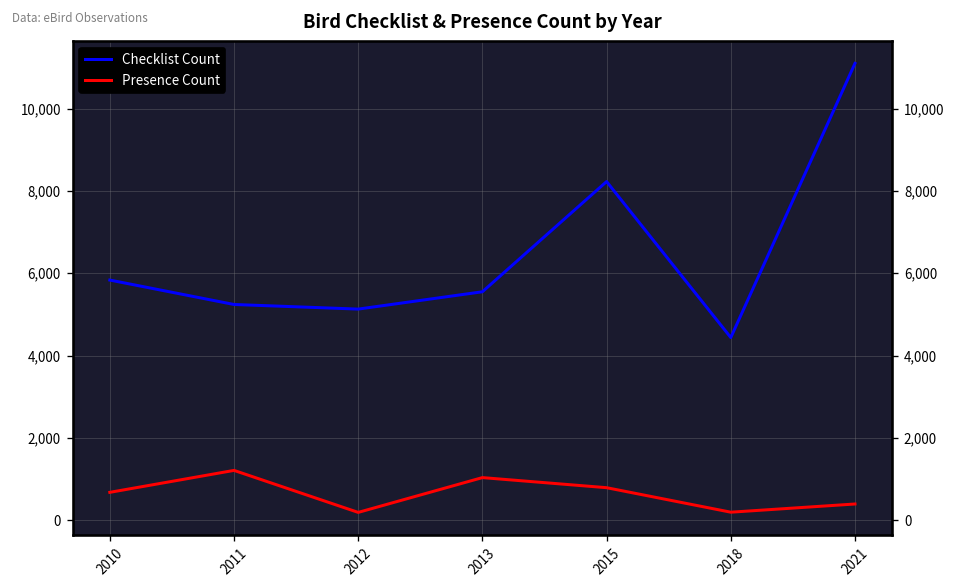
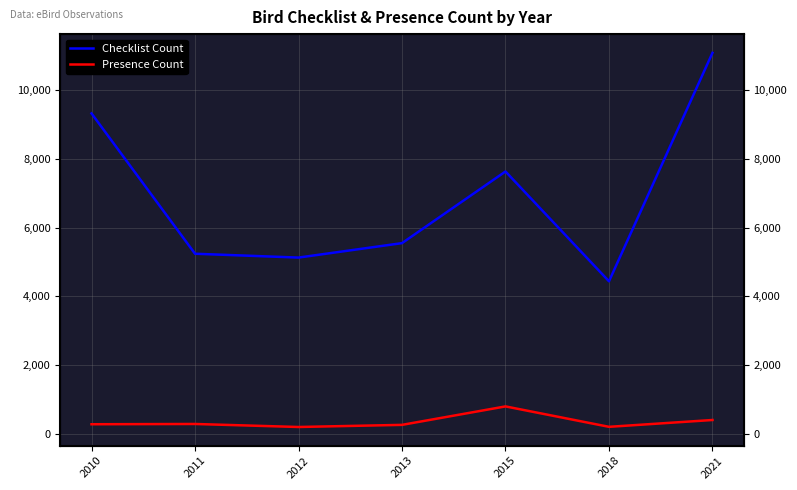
  {
    "Checklist Count": {
-     "2010": "5,800",
+     "2010": "9,300",
      "2011": "5,200",
      "2012": "5,100",
      "2013": "5,600",
-     "2015": "8,200",
+     "2015": "7,600",
      "2018": "4,400",
      "2021": "11,100"
    },
    "Presence Count": {
-     "2010": "700",
-     "2011": "1,200",
+     "2010": "300",
+     "2011": "300",
      "2012": "200",
-     "2013": "1,000",
+     "2013": "300",
      "2015": "800",
      "2018": "200",
      "2021": "400"
    }
  }
